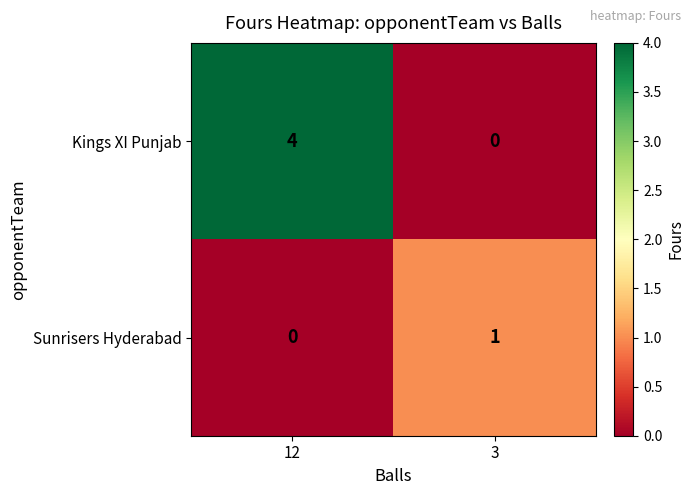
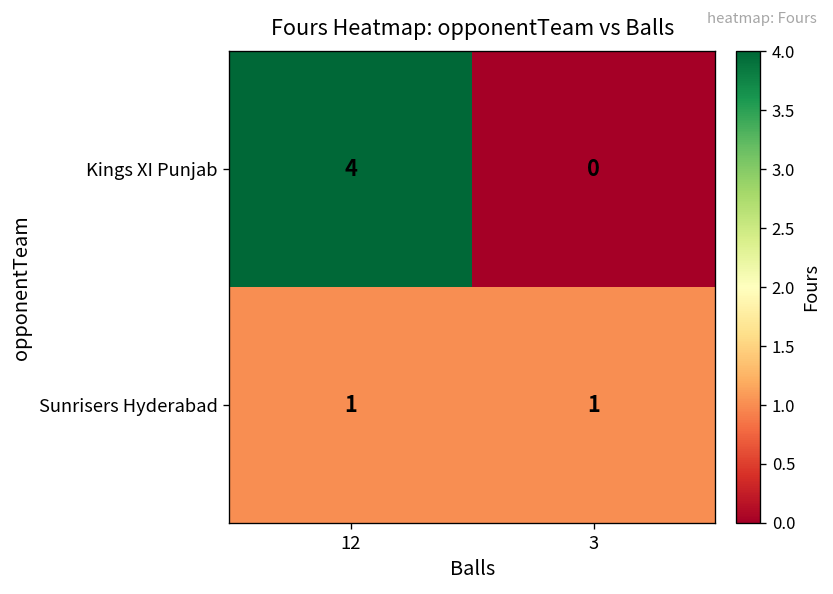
  {
    "Kings XI Punjab": {
      "12": 4,
      "3": 0
    },
    "Sunrisers Hyderabad": {
-     "12": 0,
+     "12": 1,
      "3": 1
    }
  }
